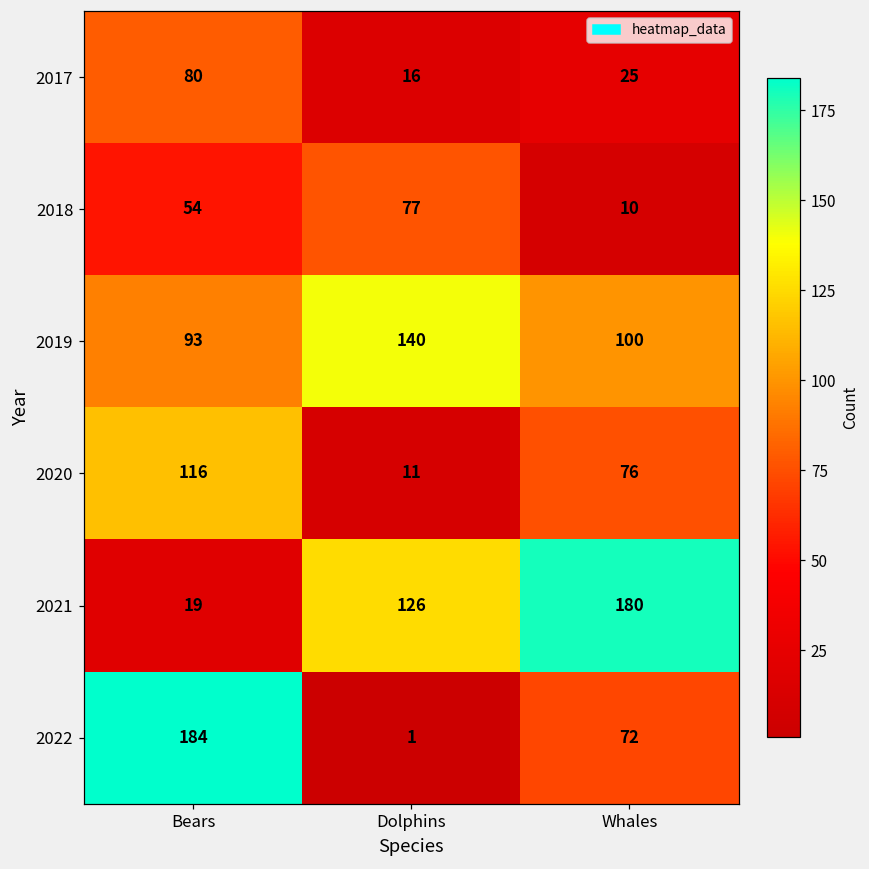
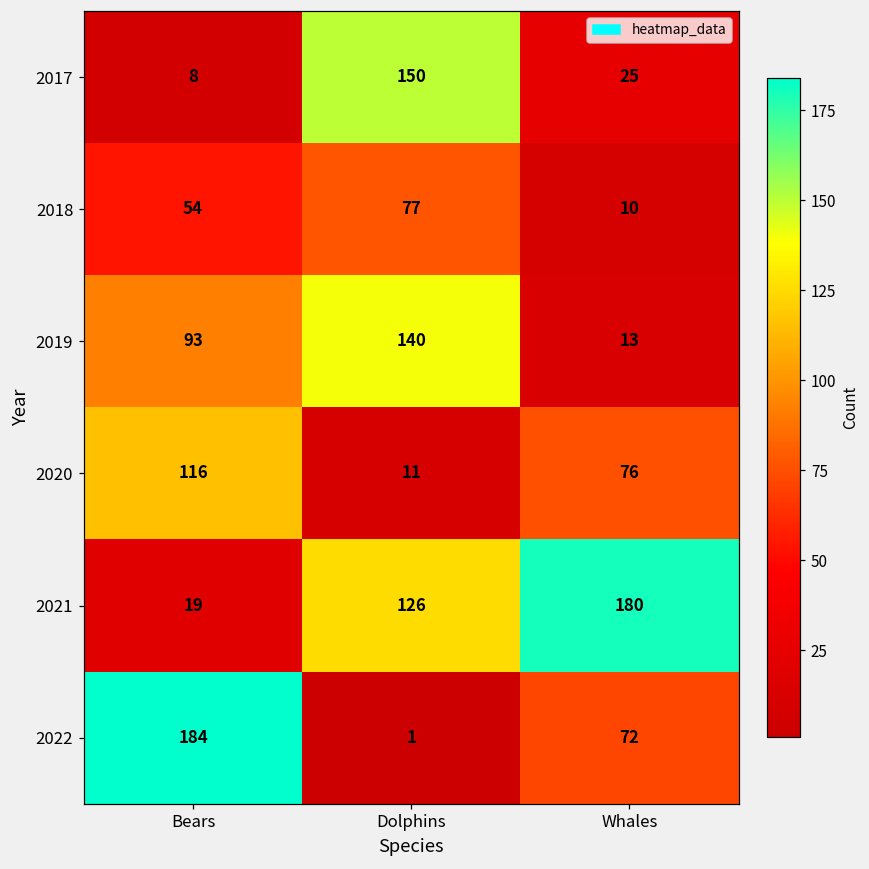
  {
    "2017": {
-     "Bears": 80,
-     "Dolphins": 16,
+     "Bears": 8,
+     "Dolphins": 150,
      "Whales": 25
    },
    "2018": {
      "Bears": 54,
      "Dolphins": 77,
      "Whales": 10
    },
    "2019": {
      "Bears": 93,
      "Dolphins": 140,
-     "Whales": 100
+     "Whales": 13
    },
    "2020": {
      "Bears": 116,
      "Dolphins": 11,
      "Whales": 76
    },
    "2021": {
      "Bears": 19,
      "Dolphins": 126,
      "Whales": 180
    },
    "2022": {
      "Bears": 184,
      "Dolphins": 1,
      "Whales": 72
    }
  }
